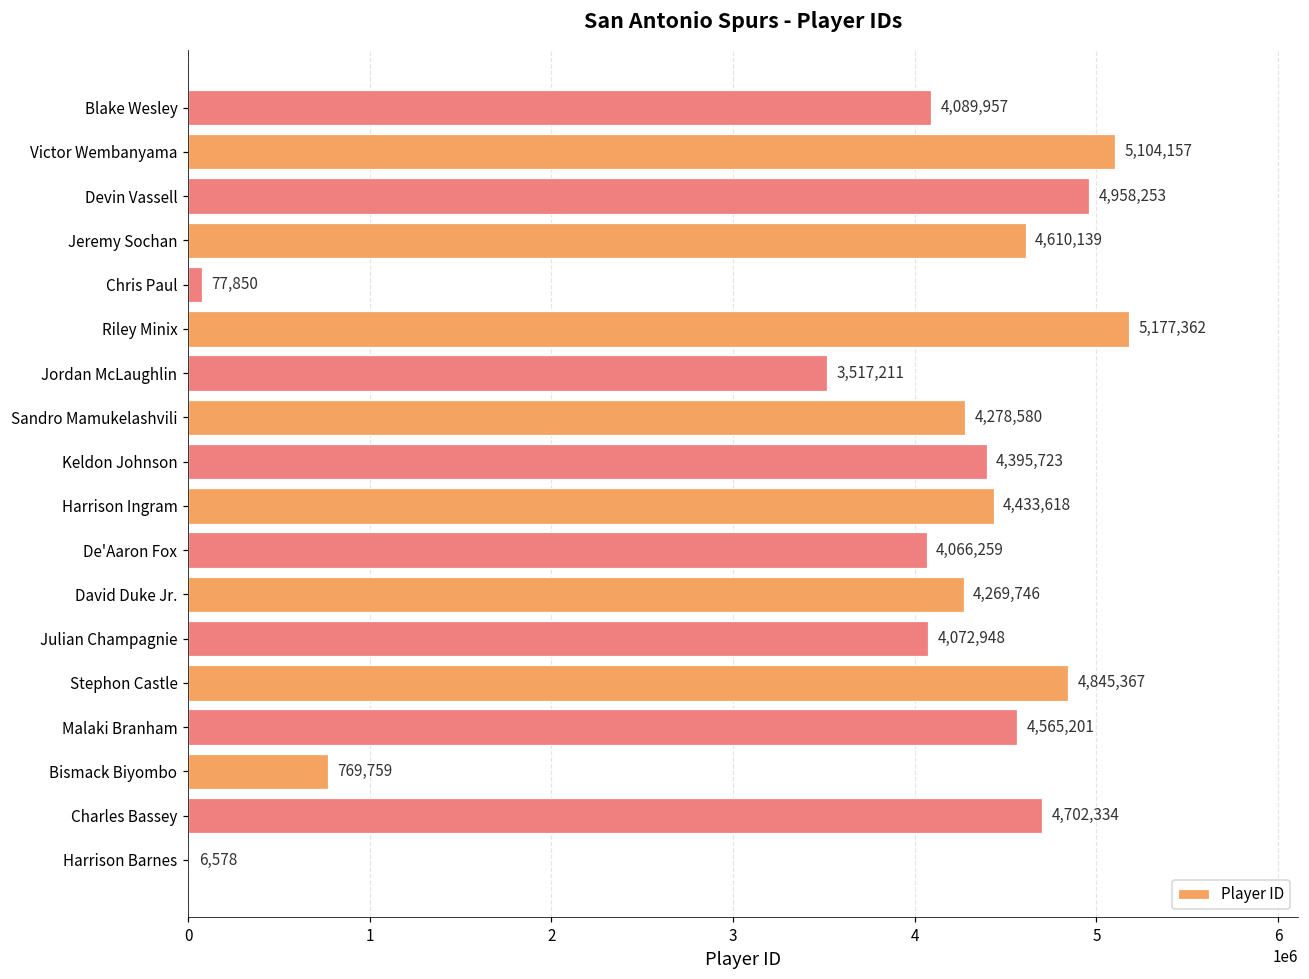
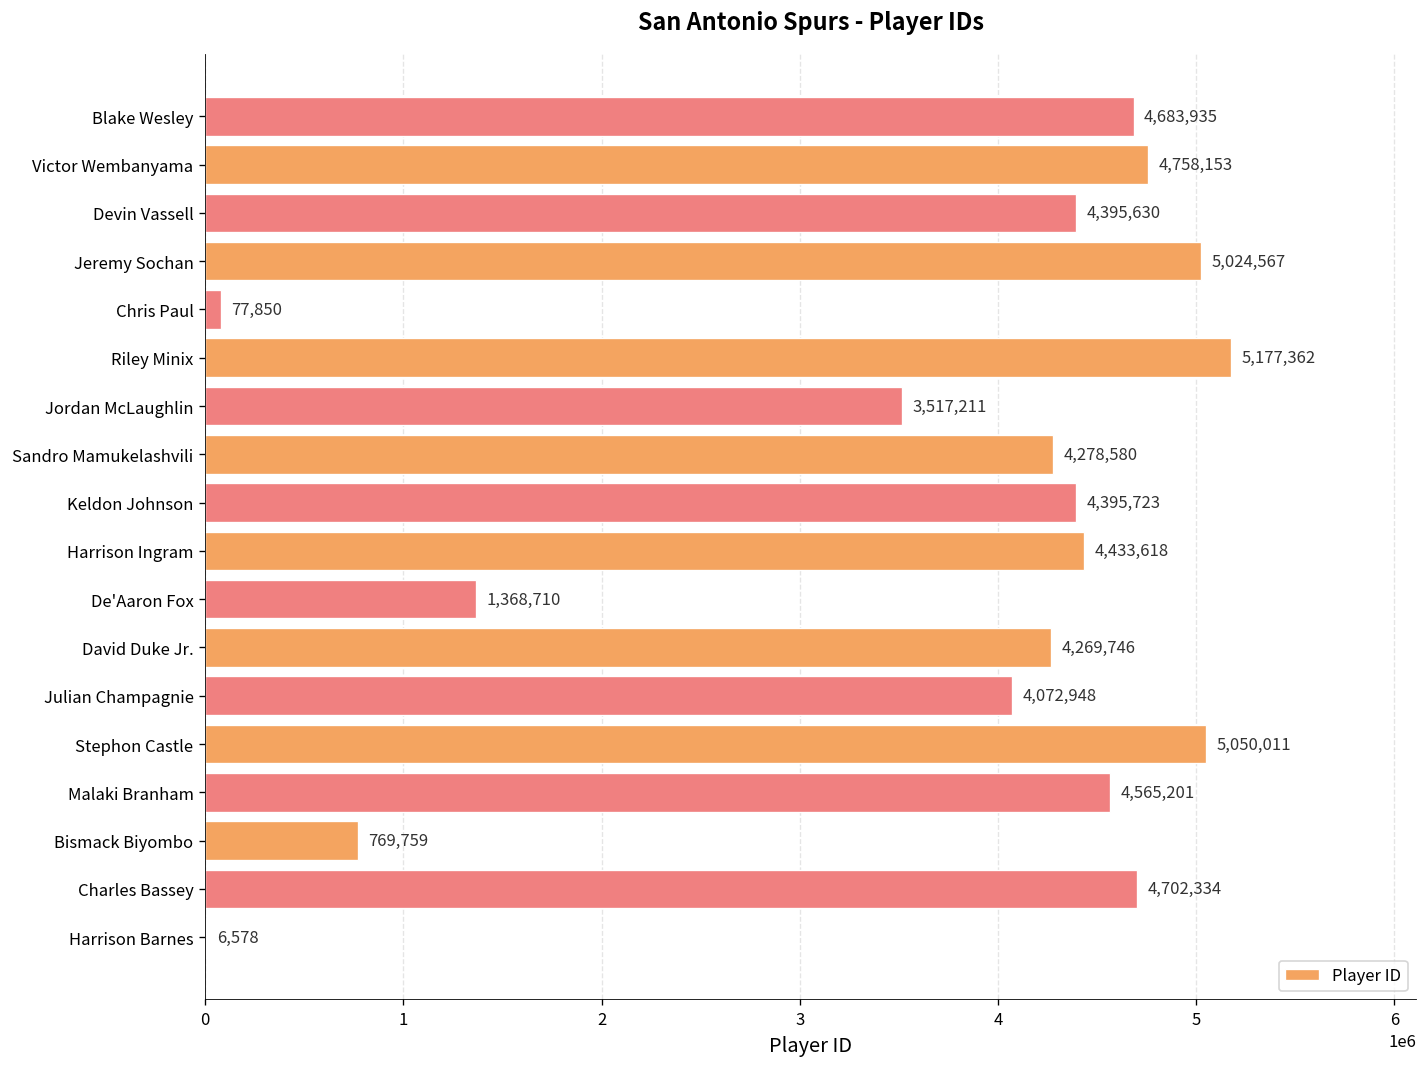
  {
-   "Blake Wesley": "4,089,957",
-   "Victor Wembanyama": "5,104,157",
-   "Devin Vassell": "4,958,253",
-   "Jeremy Sochan": "4,610,139",
+   "Blake Wesley": "4,683,935",
+   "Victor Wembanyama": "4,758,153",
+   "Devin Vassell": "4,395,630",
+   "Jeremy Sochan": "5,024,567",
    "Chris Paul": "77,850",
    "Riley Minix": "5,177,362",
    "Jordan McLaughlin": "3,517,211",
    "Sandro Mamukelashvili": "4,278,580",
    "Keldon Johnson": "4,395,723",
    "Harrison Ingram": "4,433,618",
-   "De'Aaron Fox": "4,066,259",
+   "De'Aaron Fox": "1,368,710",
    "David Duke Jr.": "4,269,746",
    "Julian Champagnie": "4,072,948",
-   "Stephon Castle": "4,845,367",
+   "Stephon Castle": "5,050,011",
    "Malaki Branham": "4,565,201",
    "Bismack Biyombo": "769,759",
    "Charles Bassey": "4,702,334",
    "Harrison Barnes": "6,578"
  }
